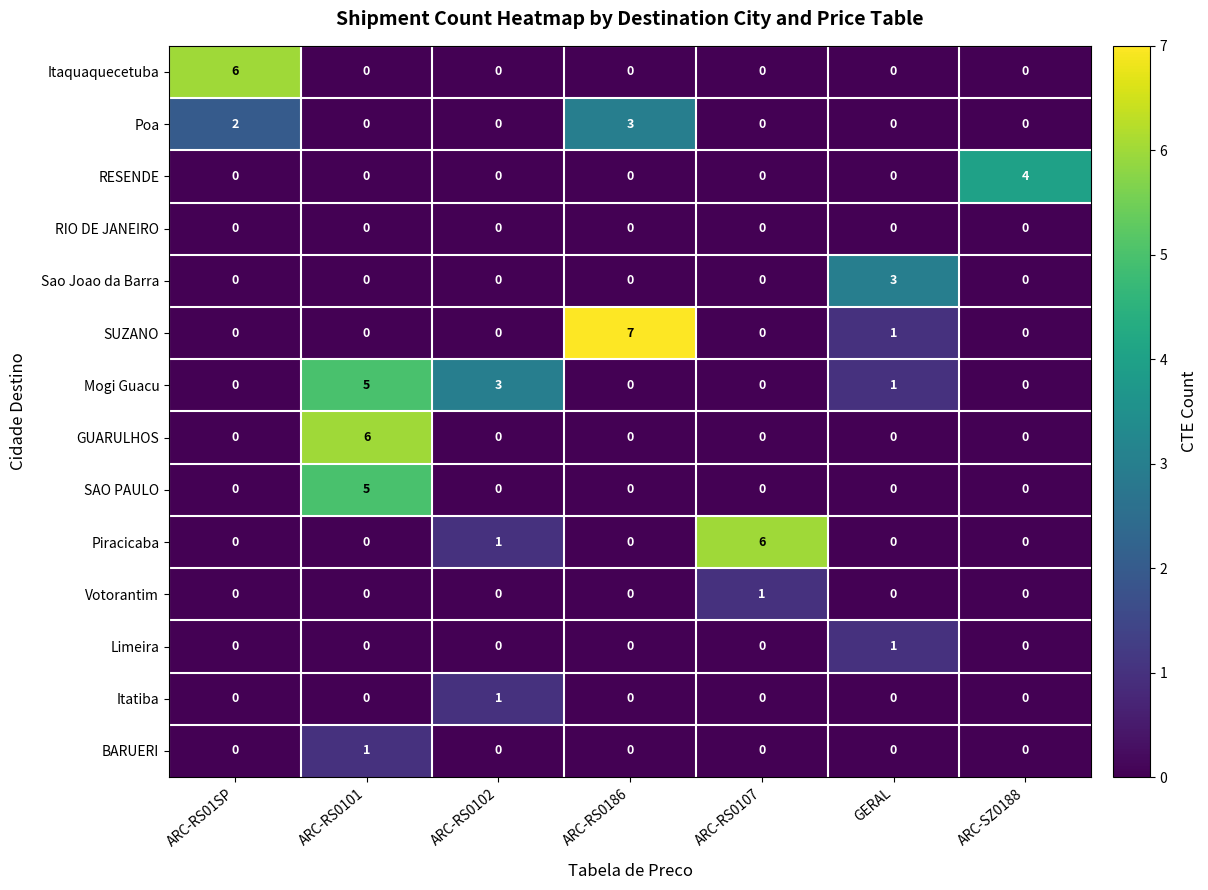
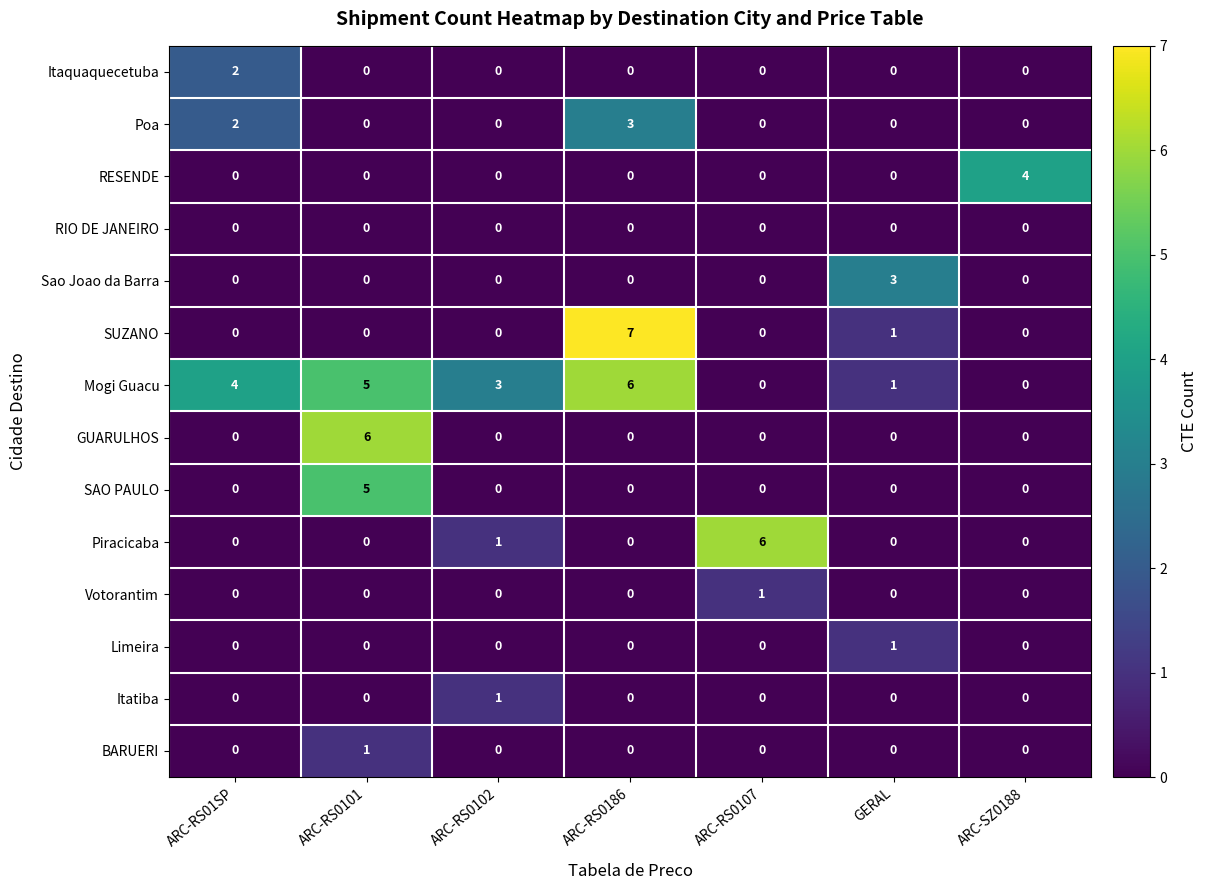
  {
    "Itaquaquecetuba": {
-     "ARC-RS01SP": 6,
+     "ARC-RS01SP": 2,
      "ARC-RS0101": 0,
      "ARC-RS0102": 0,
      "ARC-RS0186": 0,
      "ARC-RS0107": 0,
      "GERAL": 0,
      "ARC-SZ0188": 0
    },
    "Poa": {
      "ARC-RS01SP": 2,
      "ARC-RS0101": 0,
      "ARC-RS0102": 0,
      "ARC-RS0186": 3,
      "ARC-RS0107": 0,
      "GERAL": 0,
      "ARC-SZ0188": 0
    },
    "RESENDE": {
      "ARC-RS01SP": 0,
      "ARC-RS0101": 0,
      "ARC-RS0102": 0,
      "ARC-RS0186": 0,
      "ARC-RS0107": 0,
      "GERAL": 0,
      "ARC-SZ0188": 4
    },
    "RIO DE JANEIRO": {
      "ARC-RS01SP": 0,
      "ARC-RS0101": 0,
      "ARC-RS0102": 0,
      "ARC-RS0186": 0,
      "ARC-RS0107": 0,
      "GERAL": 0,
      "ARC-SZ0188": 0
    },
    "Sao Joao da Barra": {
      "ARC-RS01SP": 0,
      "ARC-RS0101": 0,
      "ARC-RS0102": 0,
      "ARC-RS0186": 0,
      "ARC-RS0107": 0,
      "GERAL": 3,
      "ARC-SZ0188": 0
    },
    "SUZANO": {
      "ARC-RS01SP": 0,
      "ARC-RS0101": 0,
      "ARC-RS0102": 0,
      "ARC-RS0186": 7,
      "ARC-RS0107": 0,
      "GERAL": 1,
      "ARC-SZ0188": 0
    },
    "Mogi Guacu": {
-     "ARC-RS01SP": 0,
+     "ARC-RS01SP": 4,
      "ARC-RS0101": 5,
      "ARC-RS0102": 3,
-     "ARC-RS0186": 0,
+     "ARC-RS0186": 6,
      "ARC-RS0107": 0,
      "GERAL": 1,
      "ARC-SZ0188": 0
    },
    "GUARULHOS": {
      "ARC-RS01SP": 0,
      "ARC-RS0101": 6,
      "ARC-RS0102": 0,
      "ARC-RS0186": 0,
      "ARC-RS0107": 0,
      "GERAL": 0,
      "ARC-SZ0188": 0
    },
    "SAO PAULO": {
      "ARC-RS01SP": 0,
      "ARC-RS0101": 5,
      "ARC-RS0102": 0,
      "ARC-RS0186": 0,
      "ARC-RS0107": 0,
      "GERAL": 0,
      "ARC-SZ0188": 0
    },
    "Piracicaba": {
      "ARC-RS01SP": 0,
      "ARC-RS0101": 0,
      "ARC-RS0102": 1,
      "ARC-RS0186": 0,
      "ARC-RS0107": 6,
      "GERAL": 0,
      "ARC-SZ0188": 0
    },
    "Votorantim": {
      "ARC-RS01SP": 0,
      "ARC-RS0101": 0,
      "ARC-RS0102": 0,
      "ARC-RS0186": 0,
      "ARC-RS0107": 1,
      "GERAL": 0,
      "ARC-SZ0188": 0
    },
    "Limeira": {
      "ARC-RS01SP": 0,
      "ARC-RS0101": 0,
      "ARC-RS0102": 0,
      "ARC-RS0186": 0,
      "ARC-RS0107": 0,
      "GERAL": 1,
      "ARC-SZ0188": 0
    },
    "Itatiba": {
      "ARC-RS01SP": 0,
      "ARC-RS0101": 0,
      "ARC-RS0102": 1,
      "ARC-RS0186": 0,
      "ARC-RS0107": 0,
      "GERAL": 0,
      "ARC-SZ0188": 0
    },
    "BARUERI": {
      "ARC-RS01SP": 0,
      "ARC-RS0101": 1,
      "ARC-RS0102": 0,
      "ARC-RS0186": 0,
      "ARC-RS0107": 0,
      "GERAL": 0,
      "ARC-SZ0188": 0
    }
  }
